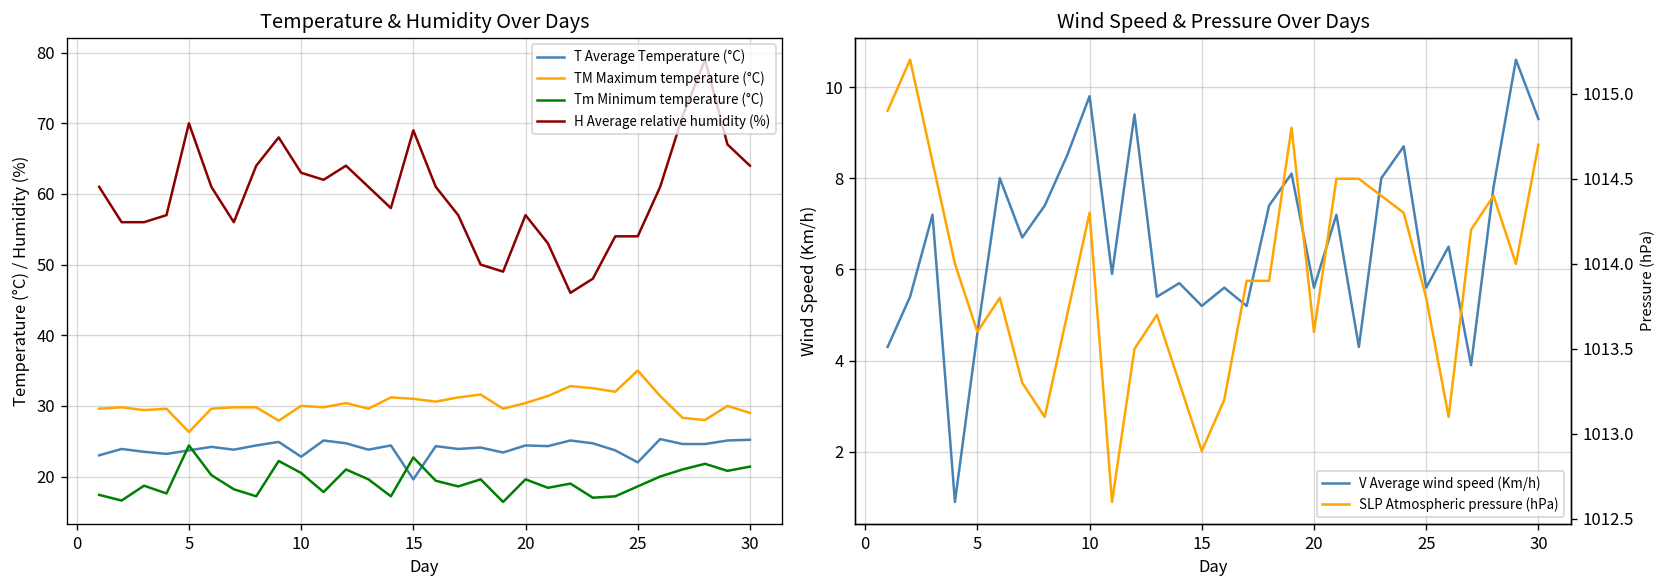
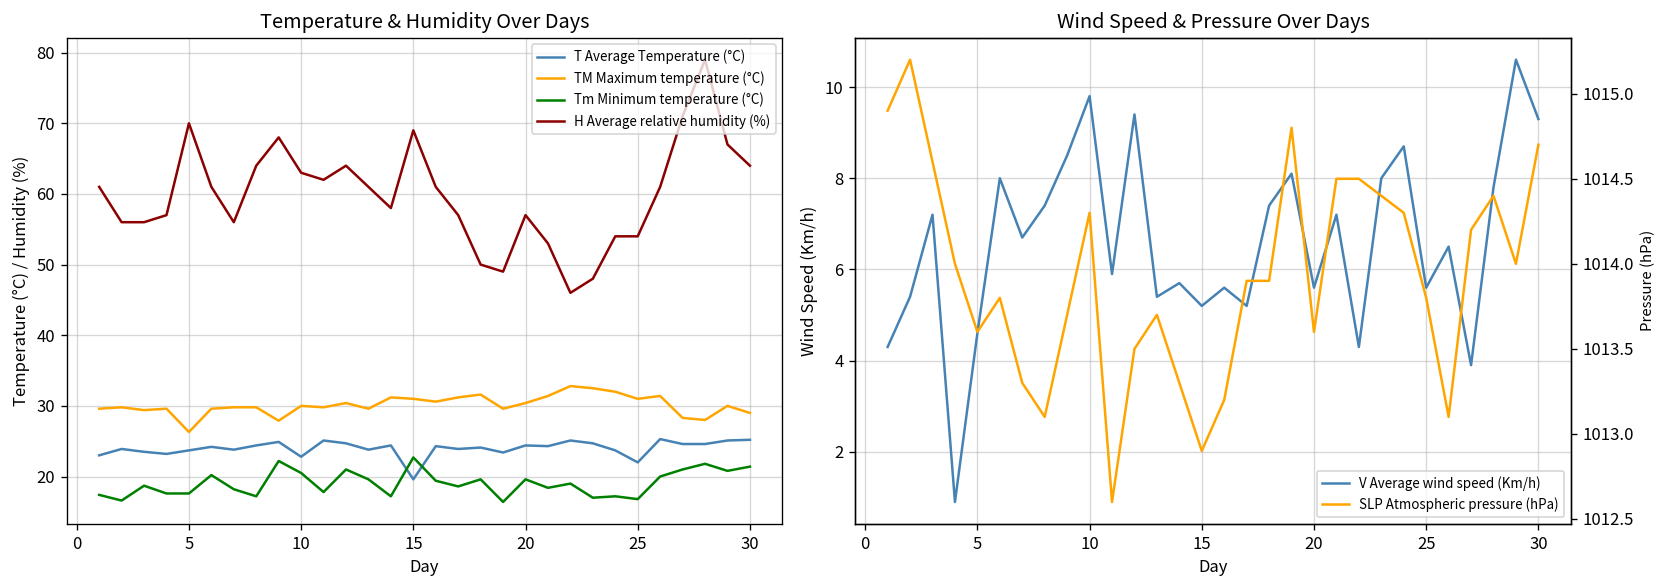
  {
    "Temperature & Humidity Over Days": {
      "T Average Temperature (°C)": {
        "5": 24,
        "10": 23,
        "15": 20,
        "20": 24,
        "25": 22,
        "30": 25
      },
      "TM Maximum temperature (°C)": {
        "5": 26,
        "10": 30,
        "15": 31,
        "20": 30,
-       "25": 35,
+       "25": 31,
        "30": 29
      },
      "Tm Minimum temperature (°C)": {
-       "5": 24,
+       "5": 18,
        "10": 21,
        "15": 23,
        "20": 20,
-       "25": 19,
+       "25": 17,
        "30": 21
      },
      "H Average relative humidity (%)": {
        "5": 70,
        "10": 63,
        "15": 69,
        "20": 57,
        "25": 54,
        "30": 64
      }
    }
  }
